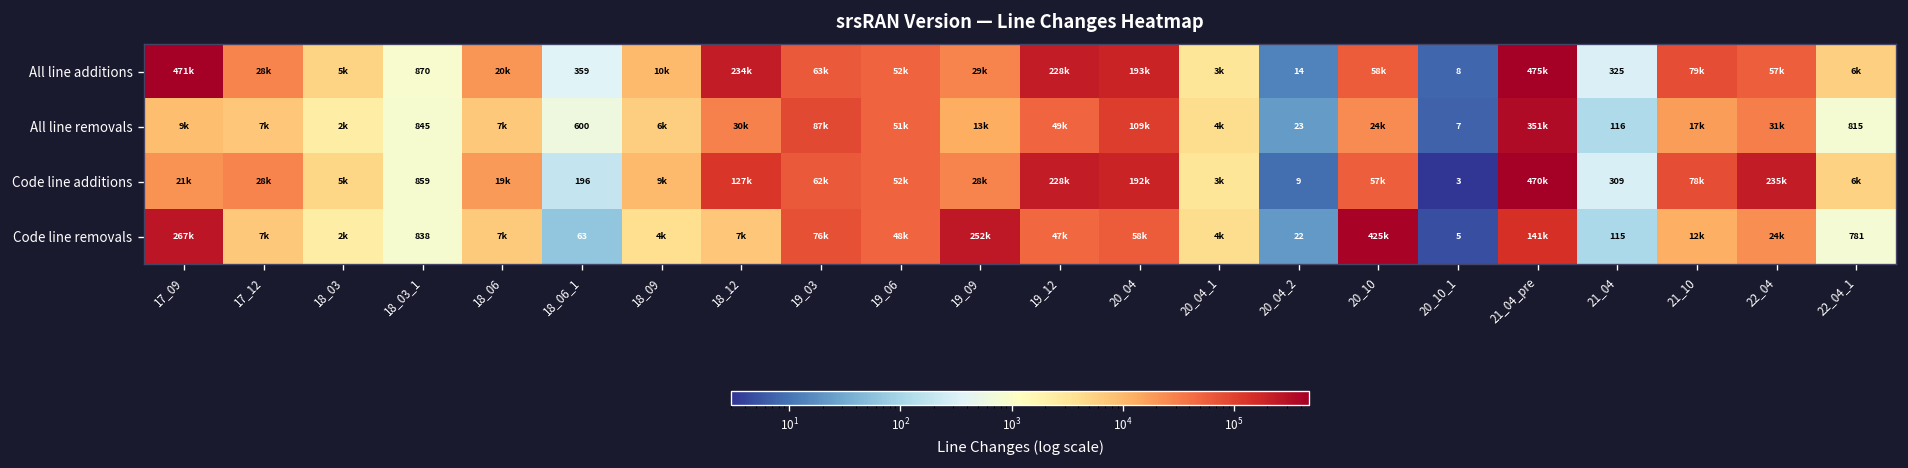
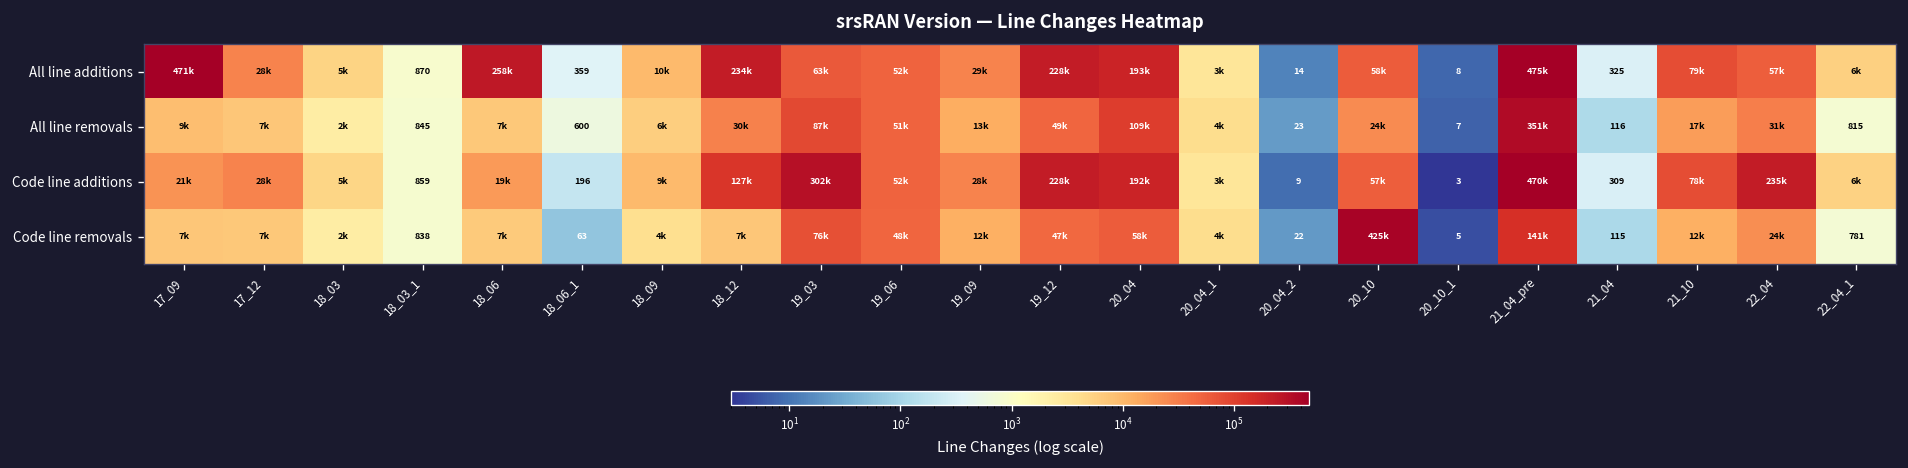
  {
    "All line additions": {
      "17_09": "471k",
      "17_12": "28k",
      "18_03": "5k",
      "18_03_1": "870",
-     "18_06": "20k",
+     "18_06": "258k",
      "18_06_1": "359",
      "18_09": "10k",
      "18_12": "234k",
      "19_03": "63k",
      "19_06": "52k",
      "19_09": "29k",
      "19_12": "228k",
      "20_04": "193k",
      "20_04_1": "3k",
      "20_04_2": "14",
      "20_10": "58k",
      "20_10_1": "8",
      "21_04_pre": "475k",
      "21_04": "325",
      "21_10": "79k",
      "22_04": "57k",
      "22_04_1": "6k"
    },
    "All line removals": {
      "17_09": "9k",
      "17_12": "7k",
      "18_03": "2k",
      "18_03_1": "845",
      "18_06": "7k",
      "18_06_1": "600",
      "18_09": "6k",
      "18_12": "30k",
      "19_03": "87k",
      "19_06": "51k",
      "19_09": "13k",
      "19_12": "49k",
      "20_04": "109k",
      "20_04_1": "4k",
      "20_04_2": "23",
      "20_10": "24k",
      "20_10_1": "7",
      "21_04_pre": "351k",
      "21_04": "116",
      "21_10": "17k",
      "22_04": "31k",
      "22_04_1": "815"
    },
    "Code line additions": {
      "17_09": "21k",
      "17_12": "28k",
      "18_03": "5k",
      "18_03_1": "859",
      "18_06": "19k",
      "18_06_1": "196",
      "18_09": "9k",
      "18_12": "127k",
-     "19_03": "62k",
+     "19_03": "302k",
      "19_06": "52k",
      "19_09": "28k",
      "19_12": "228k",
      "20_04": "192k",
      "20_04_1": "3k",
      "20_04_2": "9",
      "20_10": "57k",
      "20_10_1": "3",
      "21_04_pre": "470k",
      "21_04": "309",
      "21_10": "78k",
      "22_04": "235k",
      "22_04_1": "6k"
    },
    "Code line removals": {
-     "17_09": "267k",
+     "17_09": "7k",
      "17_12": "7k",
      "18_03": "2k",
      "18_03_1": "838",
      "18_06": "7k",
      "18_06_1": "63",
      "18_09": "4k",
      "18_12": "7k",
      "19_03": "76k",
      "19_06": "48k",
-     "19_09": "252k",
+     "19_09": "12k",
      "19_12": "47k",
      "20_04": "58k",
      "20_04_1": "4k",
      "20_04_2": "22",
      "20_10": "425k",
      "20_10_1": "5",
      "21_04_pre": "141k",
      "21_04": "115",
      "21_10": "12k",
      "22_04": "24k",
      "22_04_1": "781"
    }
  }
